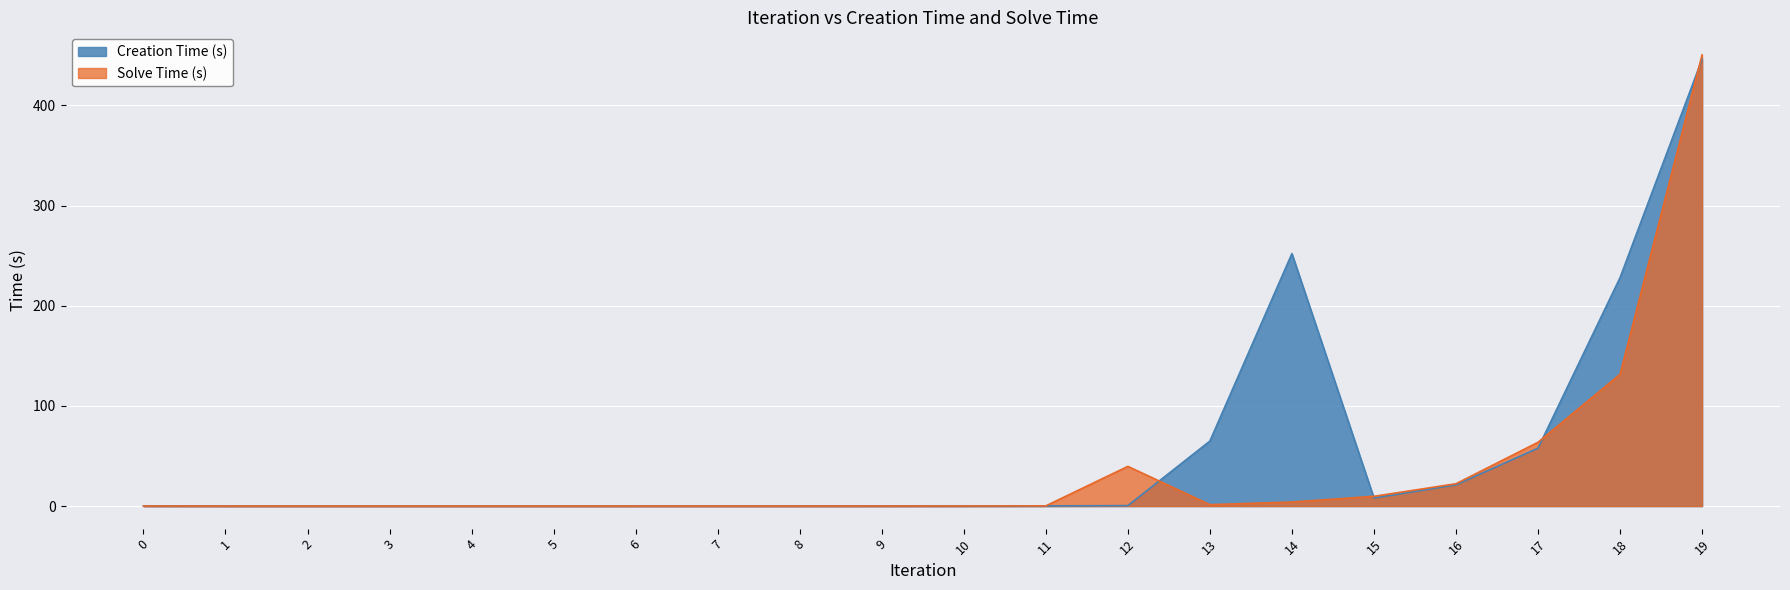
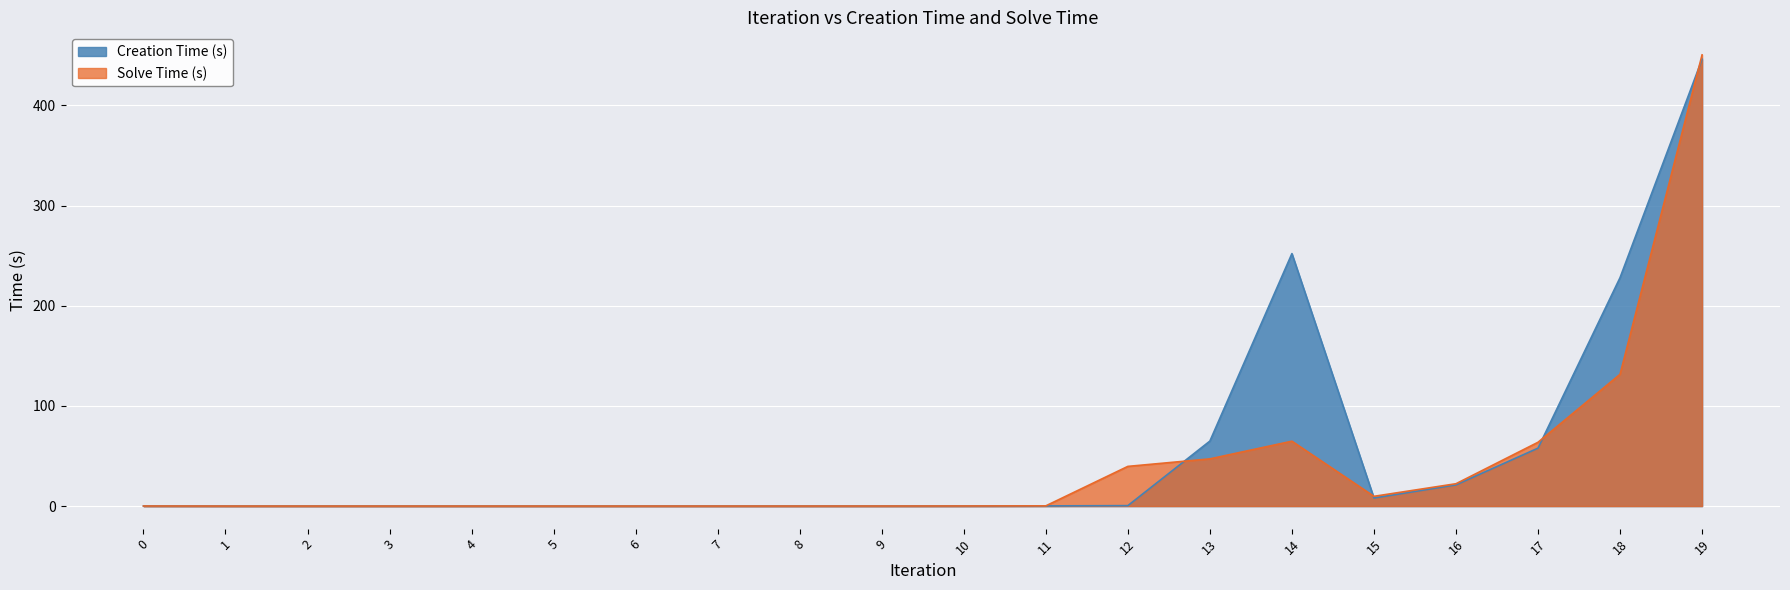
  {
    "Creation Time (s)": {
      "12": 0,
      "13": 65,
      "14": 252,
      "17": 58,
      "18": 228,
      "19": 446
    },
    "Solve Time (s)": {
      "12": 40,
-     "13": 1,
-     "14": 4,
+     "13": 47,
+     "14": 65,
      "17": 64,
      "18": 132,
      "19": 450
    }
  }
